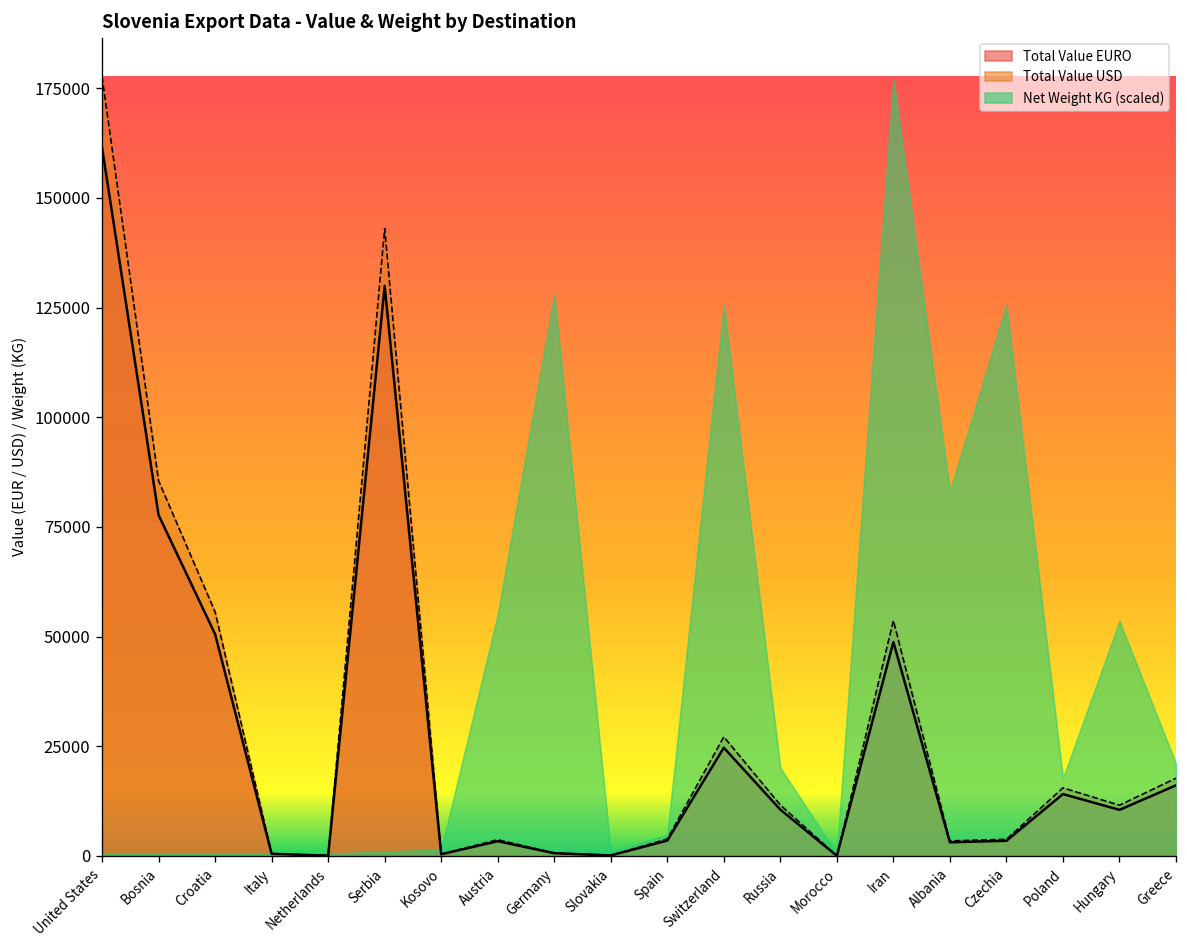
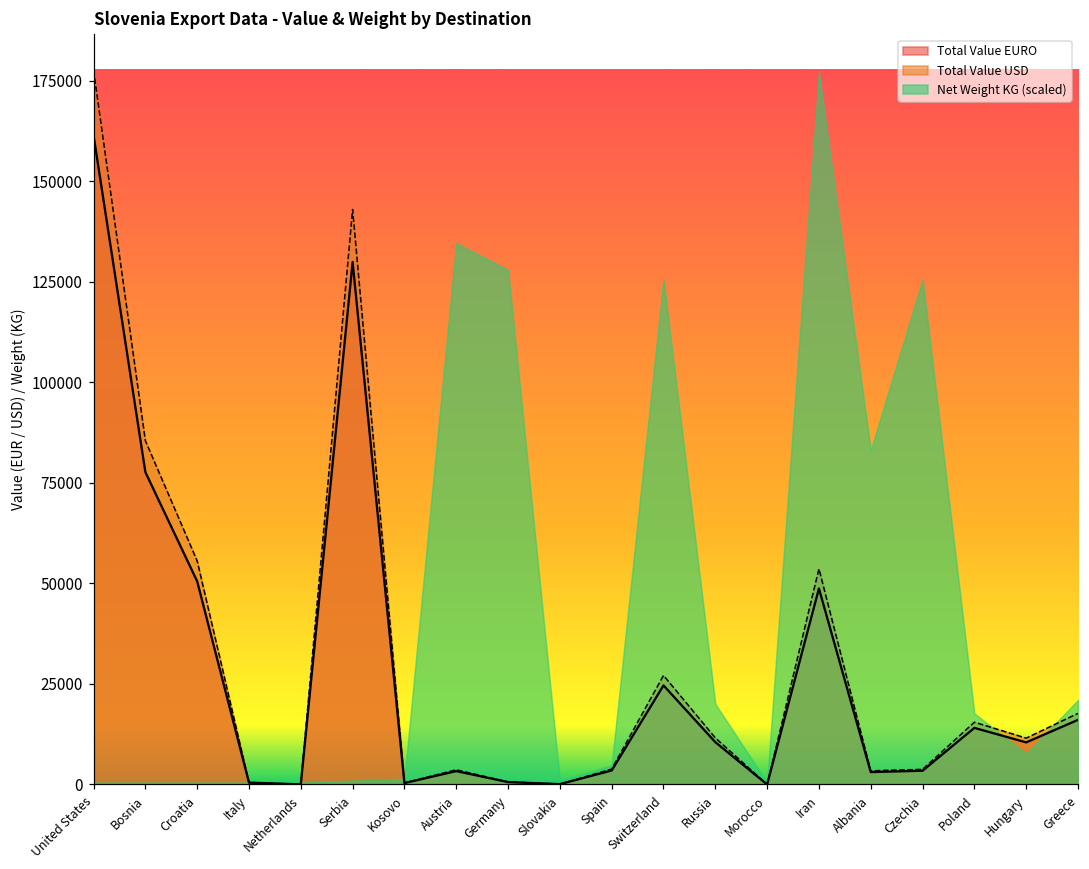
  {
    "Net Weight KG (scaled)": {
      "Serbia": 1000,
      "Kosovo": 1000,
-     "Austria": 55000,
+     "Austria": 135000,
      "Germany": 128000,
      "Slovakia": 1000,
      "Spain": 5000,
      "Switzerland": 126000,
      "Russia": 20000,
      "Iran": 177000,
      "Albania": 83000,
      "Czechia": 126000,
      "Poland": 18000,
-     "Hungary": 53000,
+     "Hungary": 8000,
      "Greece": 21000
    }
  }
